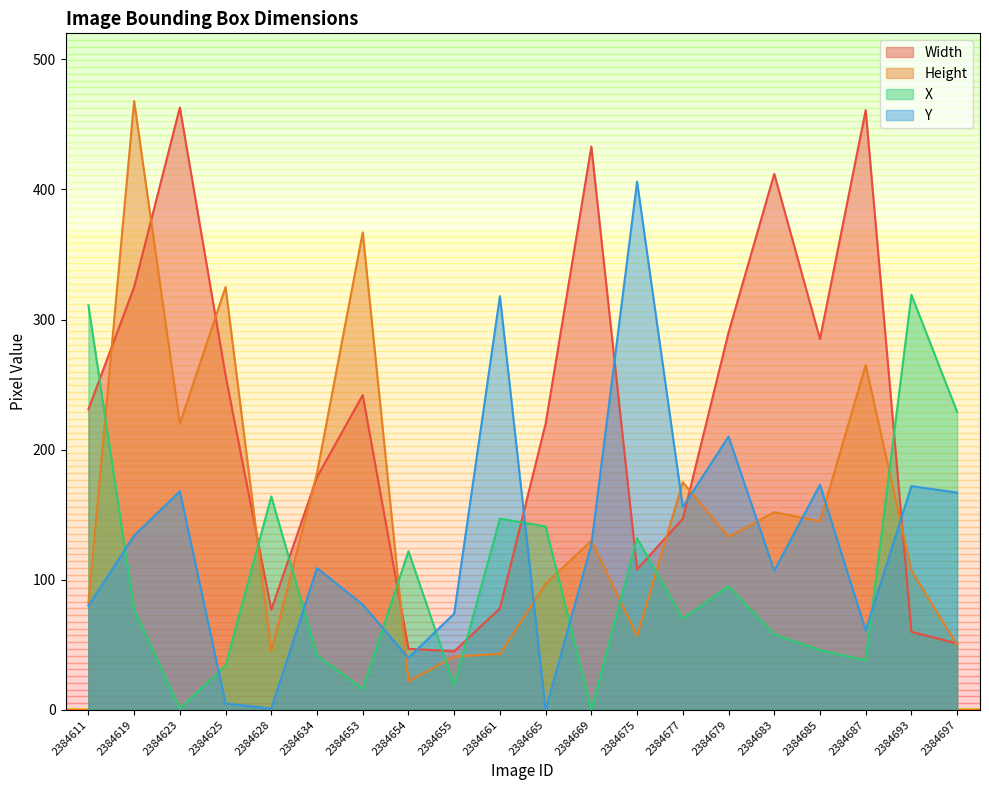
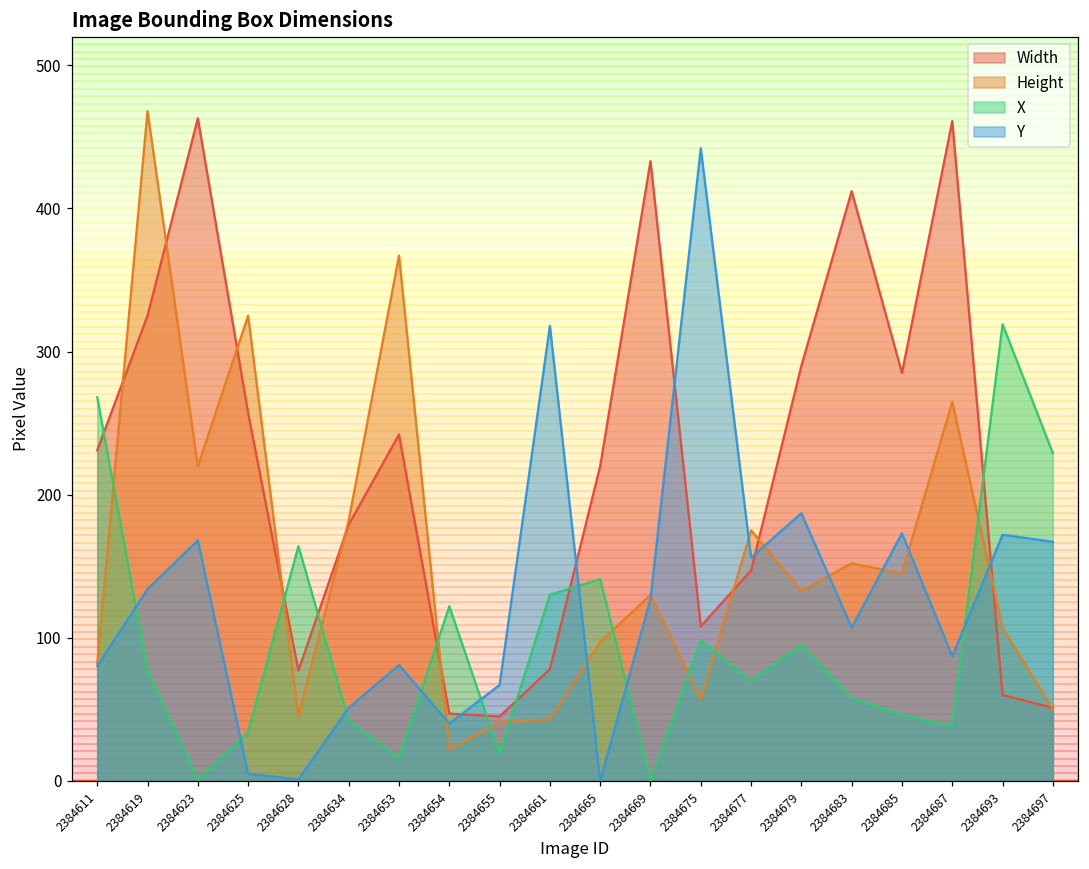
  {
    "X": {
-     "2384611": 311,
+     "2384611": 268,
      "2384619": 77,
      "2384623": 1,
      "2384625": 34,
      "2384628": 164,
      "2384634": 42,
      "2384653": 16,
      "2384654": 122,
      "2384655": 19,
-     "2384661": 147,
+     "2384661": 130,
      "2384665": 141,
      "2384669": 0,
-     "2384675": 132,
+     "2384675": 98,
      "2384677": 70,
      "2384679": 95,
      "2384683": 58,
      "2384685": 46,
      "2384687": 38,
      "2384693": 319,
      "2384697": 229
    },
    "Y": {
      "2384611": 80,
      "2384619": 134,
      "2384623": 168,
      "2384625": 5,
      "2384628": 1,
-     "2384634": 109,
+     "2384634": 51,
      "2384653": 81,
      "2384654": 40,
-     "2384655": 74,
+     "2384655": 67,
      "2384661": 318,
      "2384665": 0,
      "2384669": 127,
-     "2384675": 406,
+     "2384675": 442,
      "2384677": 156,
-     "2384679": 210,
+     "2384679": 187,
      "2384683": 107,
      "2384685": 173,
-     "2384687": 61,
+     "2384687": 87,
      "2384693": 172,
      "2384697": 167
    }
  }
